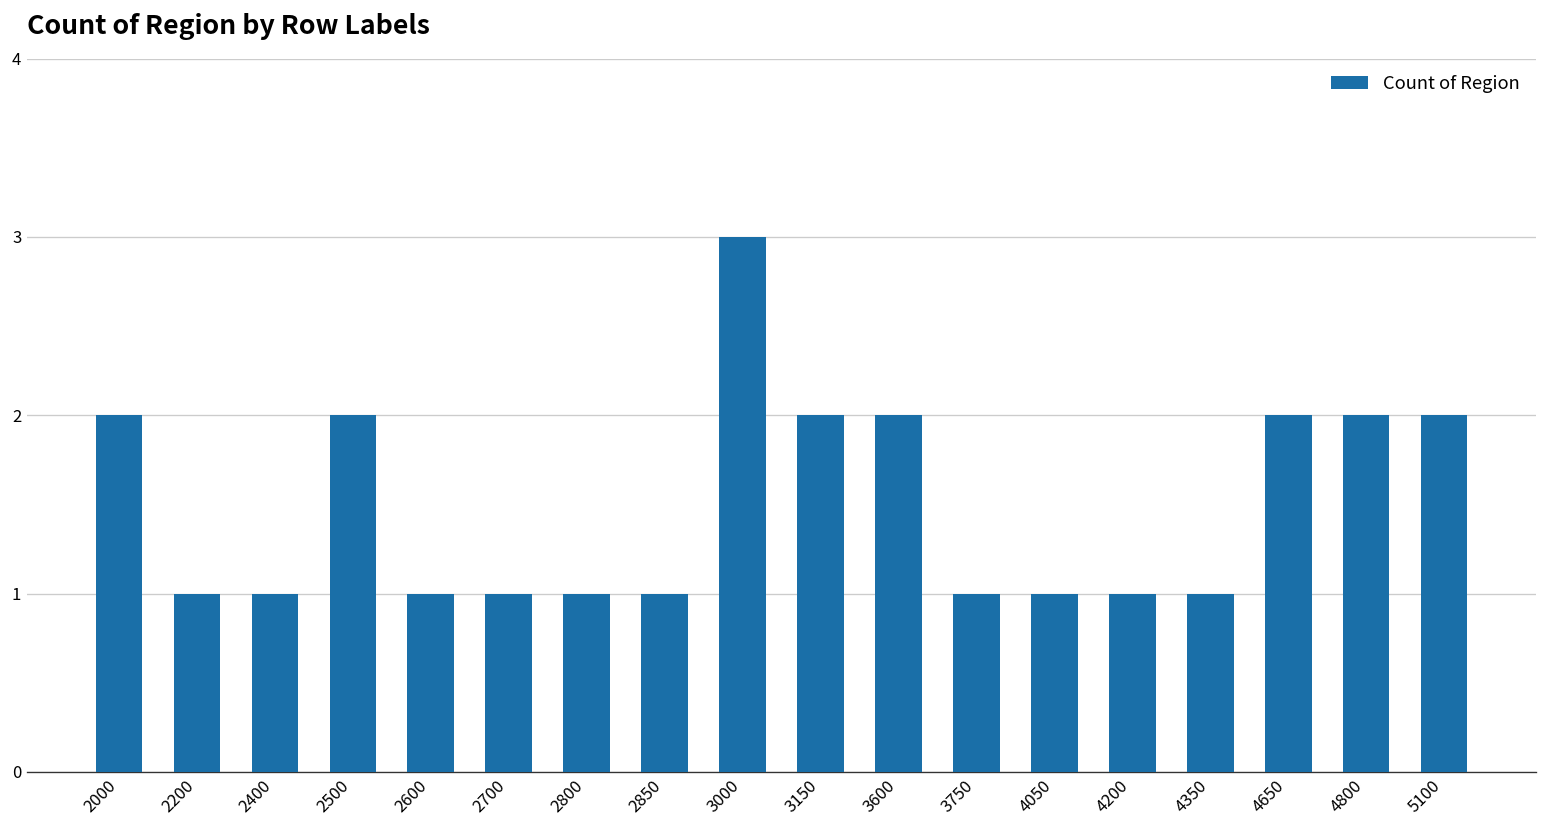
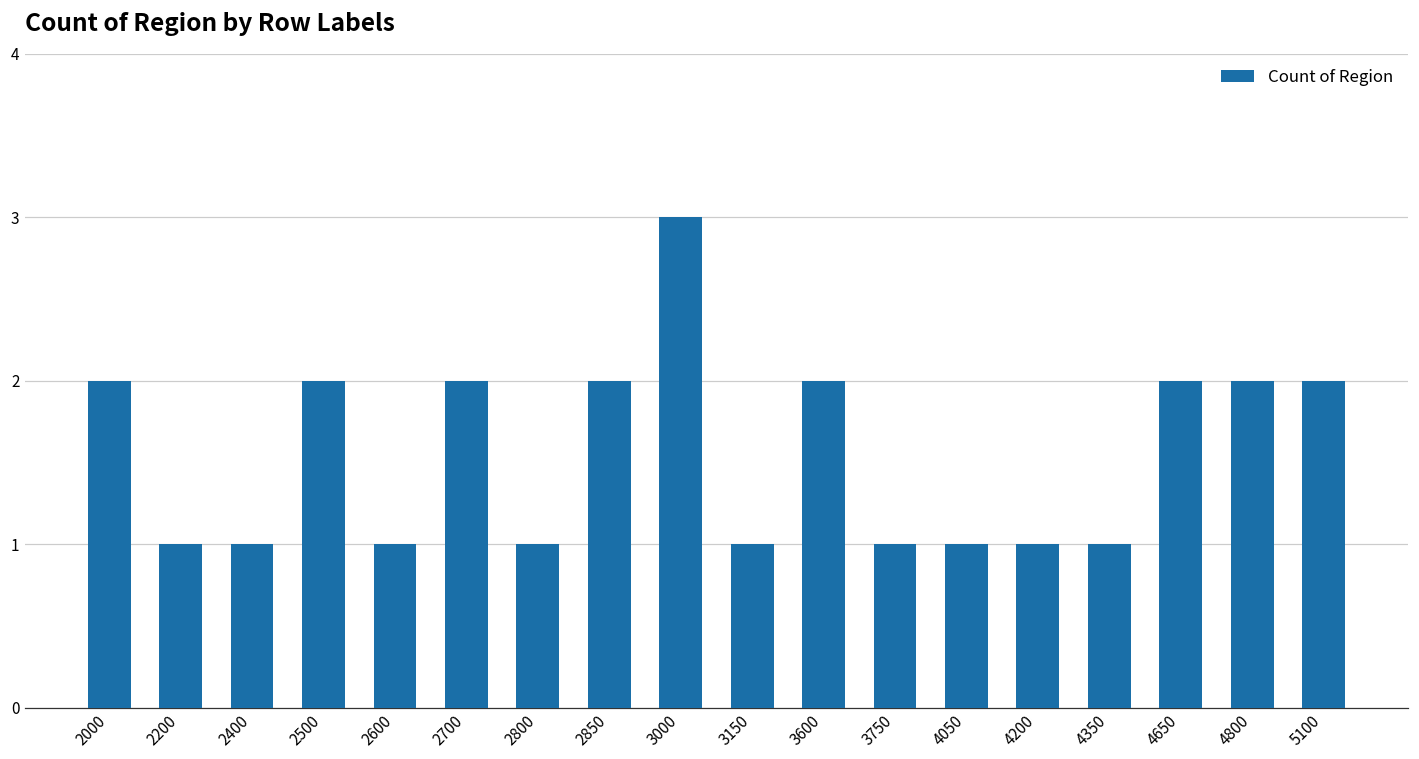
  {
    "2000": 2,
    "2200": 1,
    "2400": 1,
    "2500": 2,
    "2600": 1,
-   "2700": 1,
+   "2700": 2,
    "2800": 1,
-   "2850": 1,
+   "2850": 2,
    "3000": 3,
-   "3150": 2,
+   "3150": 1,
    "3600": 2,
    "3750": 1,
    "4050": 1,
    "4200": 1,
    "4350": 1,
    "4650": 2,
    "4800": 2,
    "5100": 2
  }
